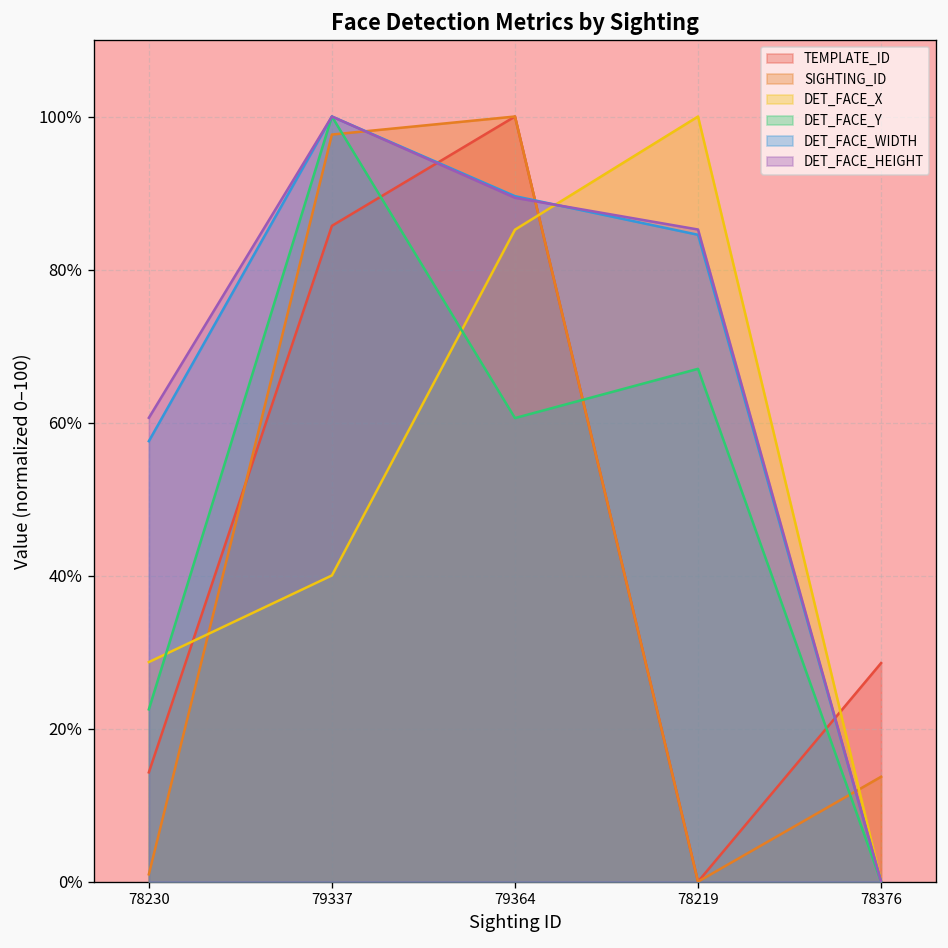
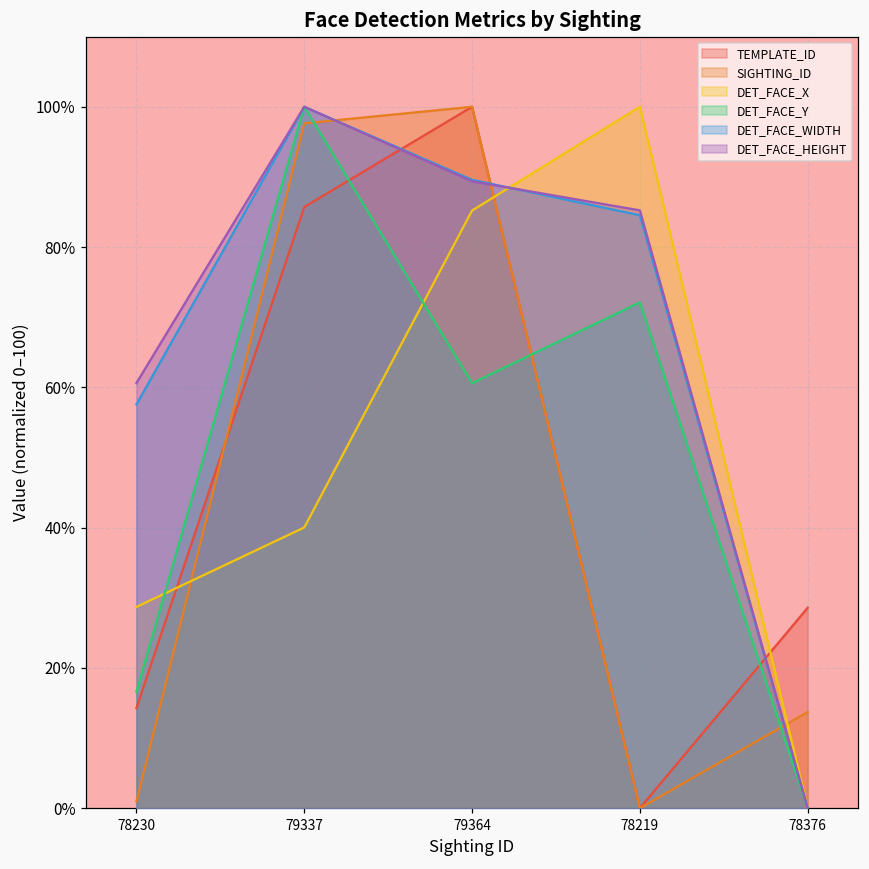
  {
    "DET_FACE_Y": {
-     "78230": "23%",
+     "78230": "17%",
      "79364": "61%",
-     "78219": "67%"
+     "78219": "72%"
    },
    "DET_FACE_WIDTH": {
      "78230": "58%",
      "78219": "85%"
    },
    "DET_FACE_HEIGHT": {
      "78230": "61%",
      "78219": "85%"
    }
  }
